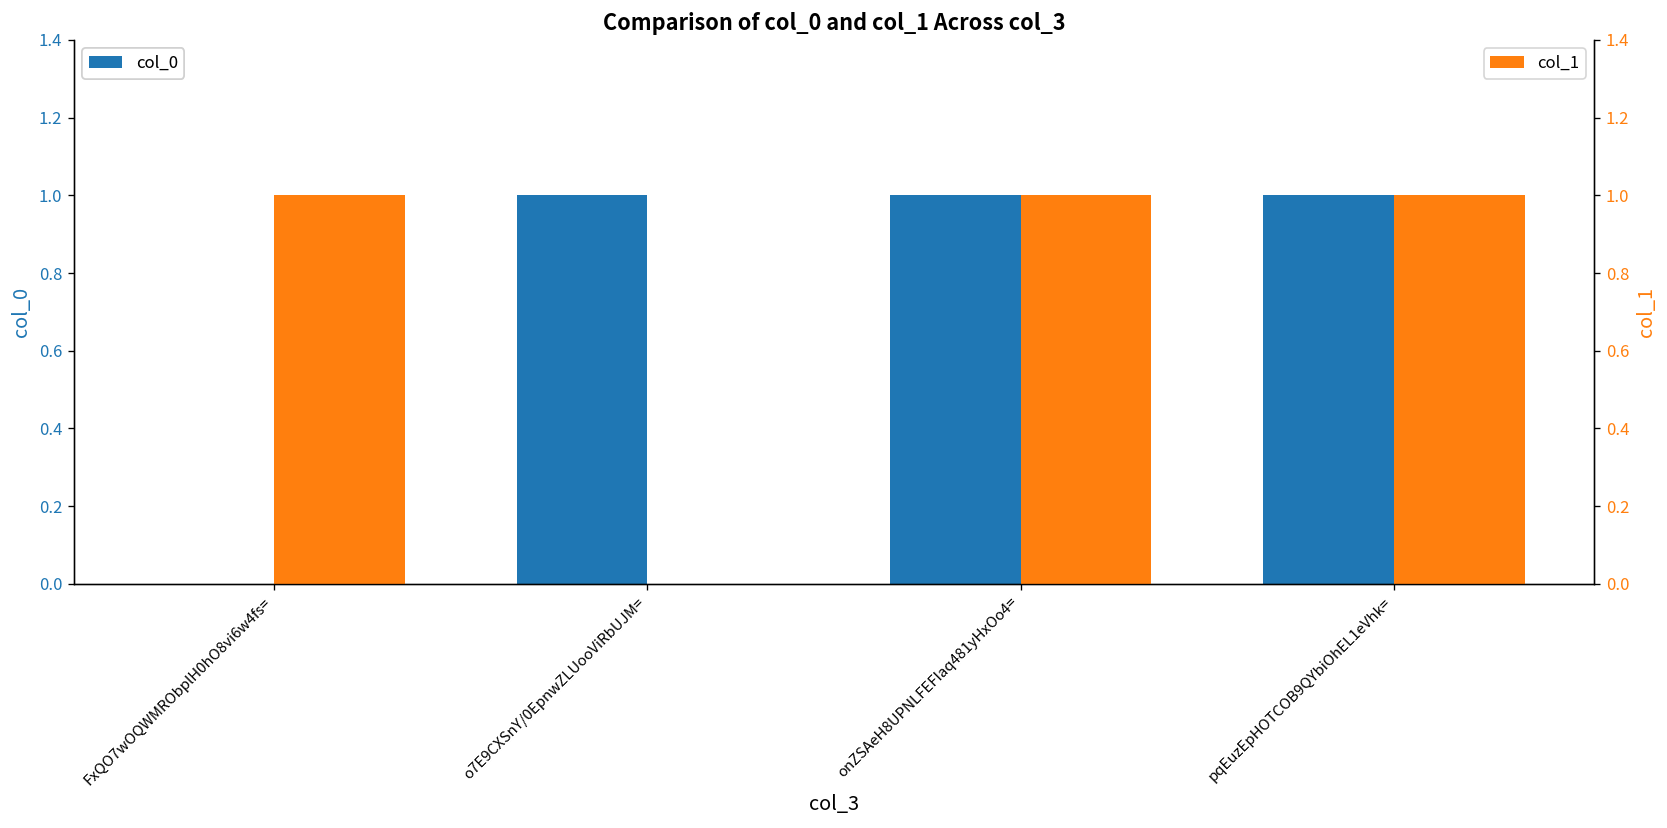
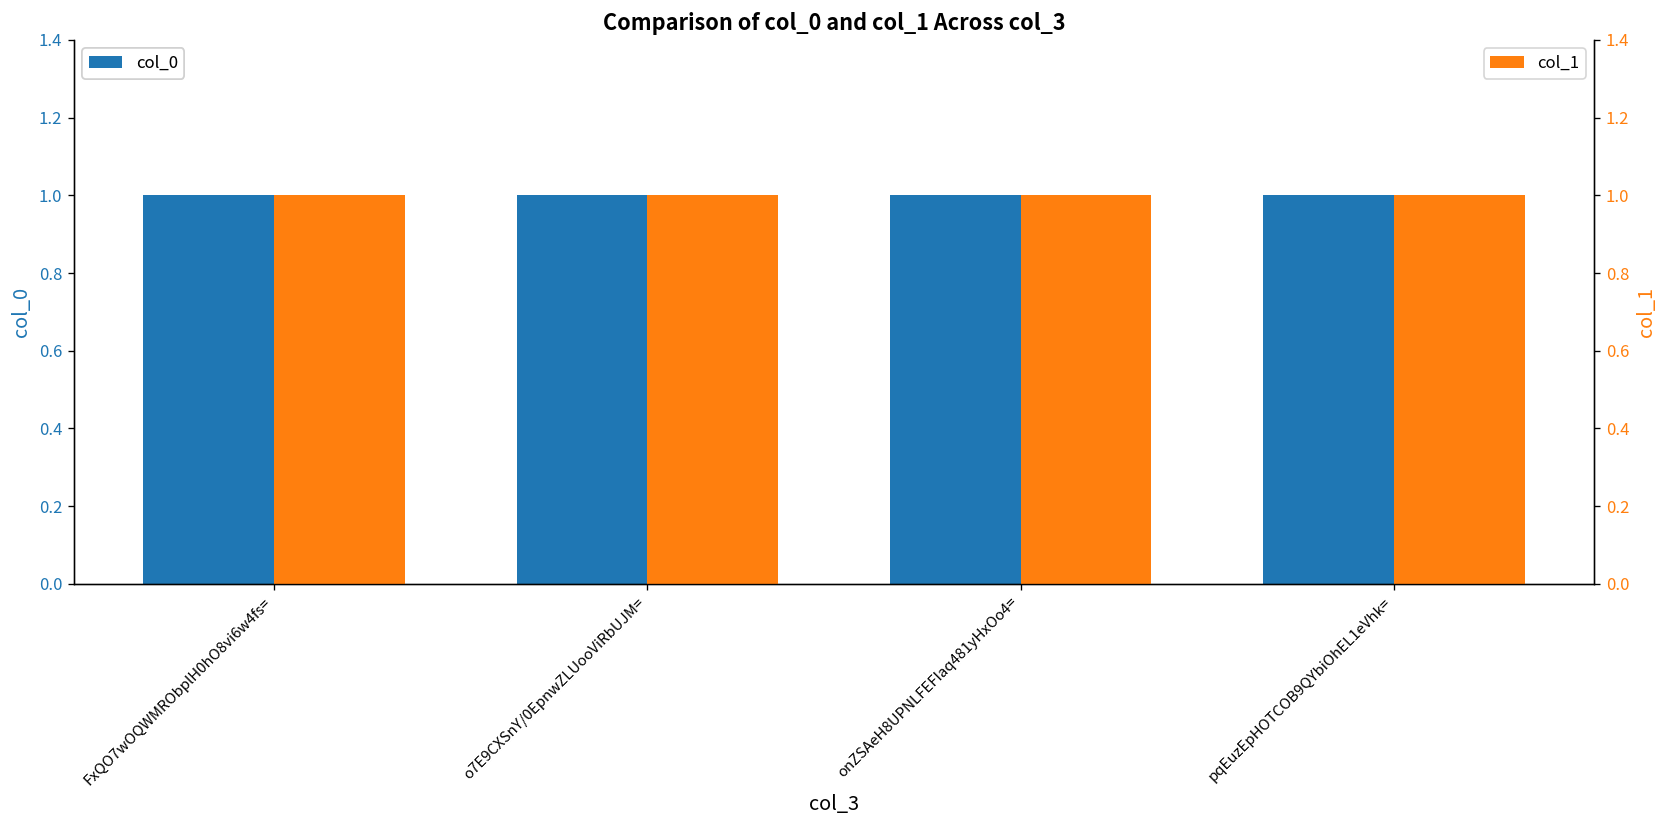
  {
    "col_0": {
-     "FxQO7wOQWMRObplH0hO8vi6w4fs=": 0,
+     "FxQO7wOQWMRObplH0hO8vi6w4fs=": 1,
      "o7E9CXSnY/0EpnwZLUooViRbUJM=": 1,
      "onZSAeH8UPNLFEFIaq481yHxOo4=": 1,
      "pqEuzEpHOTCOB9QYbiOhEL1eVhk=": 1
    },
    "col_1": {
      "FxQO7wOQWMRObplH0hO8vi6w4fs=": 1,
-     "o7E9CXSnY/0EpnwZLUooViRbUJM=": 0,
+     "o7E9CXSnY/0EpnwZLUooViRbUJM=": 1,
      "onZSAeH8UPNLFEFIaq481yHxOo4=": 1,
      "pqEuzEpHOTCOB9QYbiOhEL1eVhk=": 1
    }
  }
